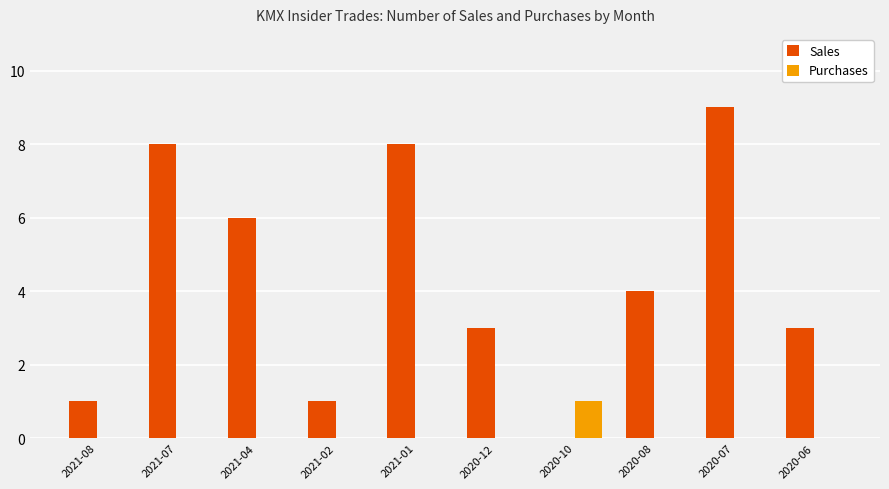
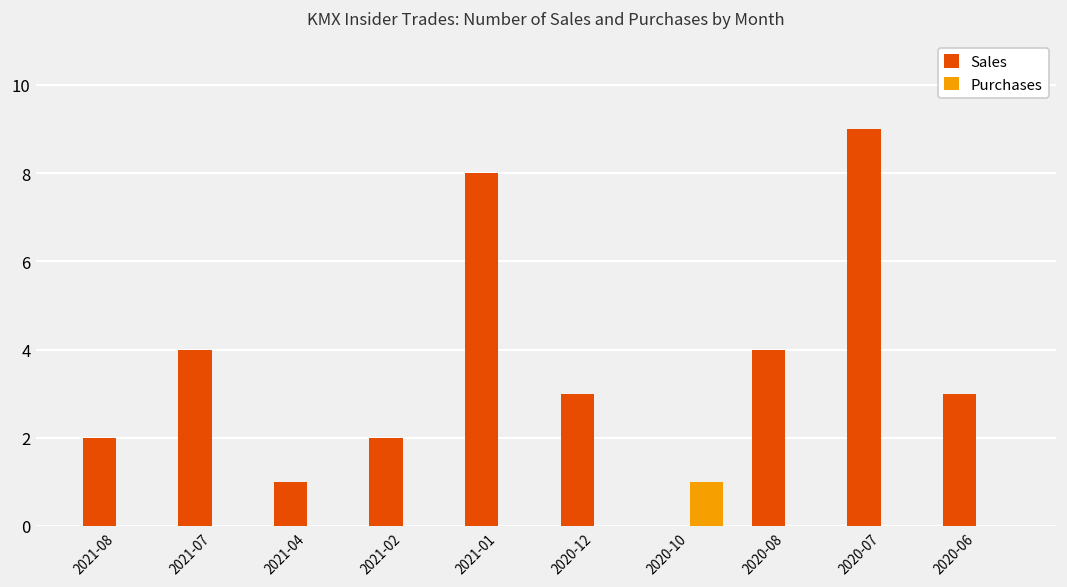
  {
    "Sales": {
-     "2021-08": 1,
-     "2021-07": 8,
-     "2021-04": 6,
-     "2021-02": 1,
+     "2021-08": 2,
+     "2021-07": 4,
+     "2021-04": 1,
+     "2021-02": 2,
      "2021-01": 8,
      "2020-12": 3,
      "2020-10": 0,
      "2020-08": 4,
      "2020-07": 9,
      "2020-06": 3
    },
    "Purchases": {
      "2021-08": 0,
      "2021-07": 0,
      "2021-04": 0,
      "2021-02": 0,
      "2021-01": 0,
      "2020-12": 0,
      "2020-10": 1,
      "2020-08": 0,
      "2020-07": 0,
      "2020-06": 0
    }
  }
